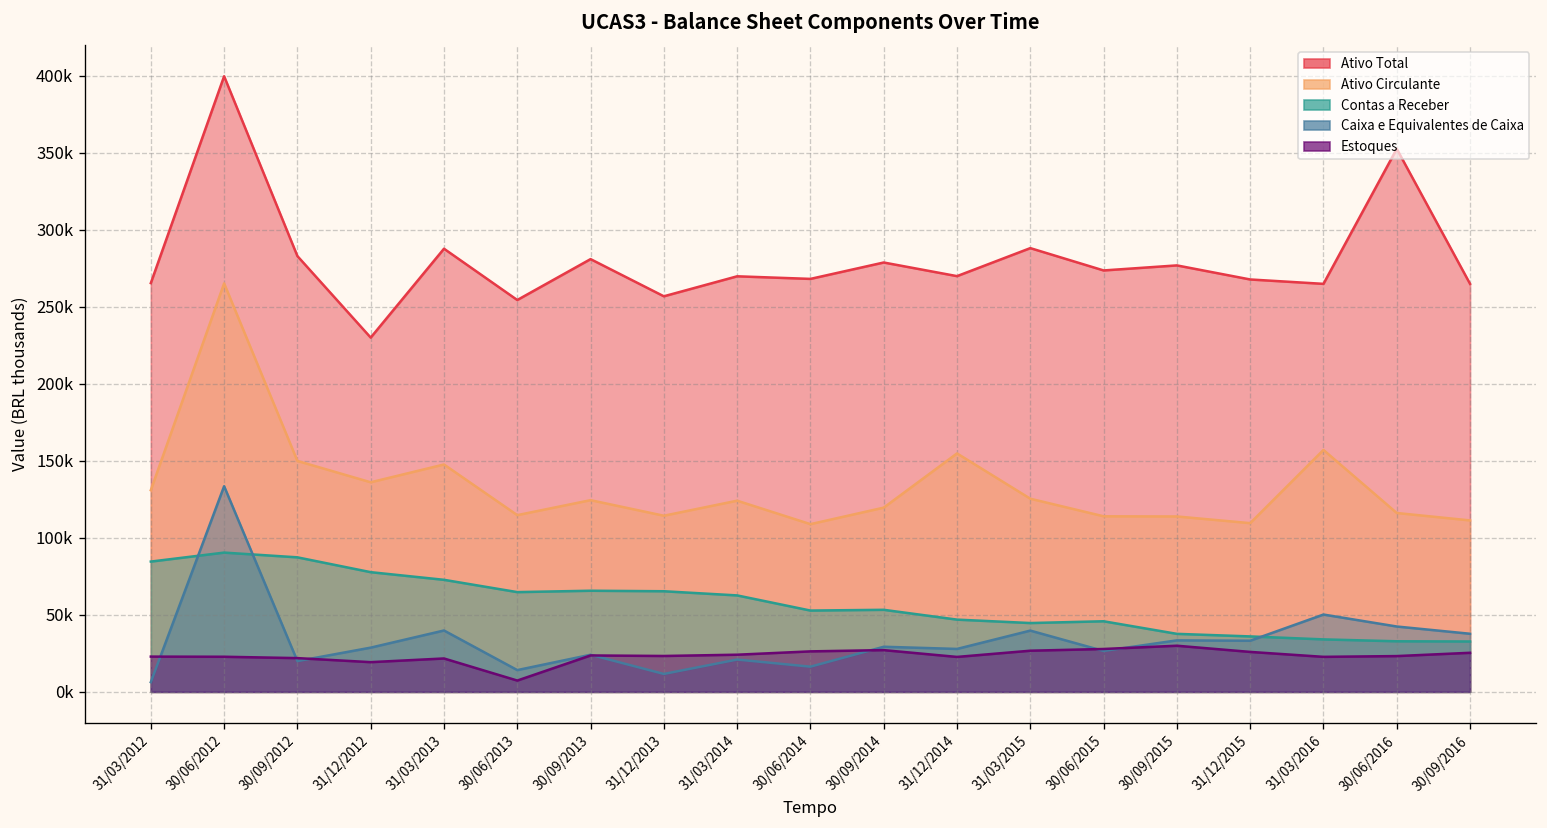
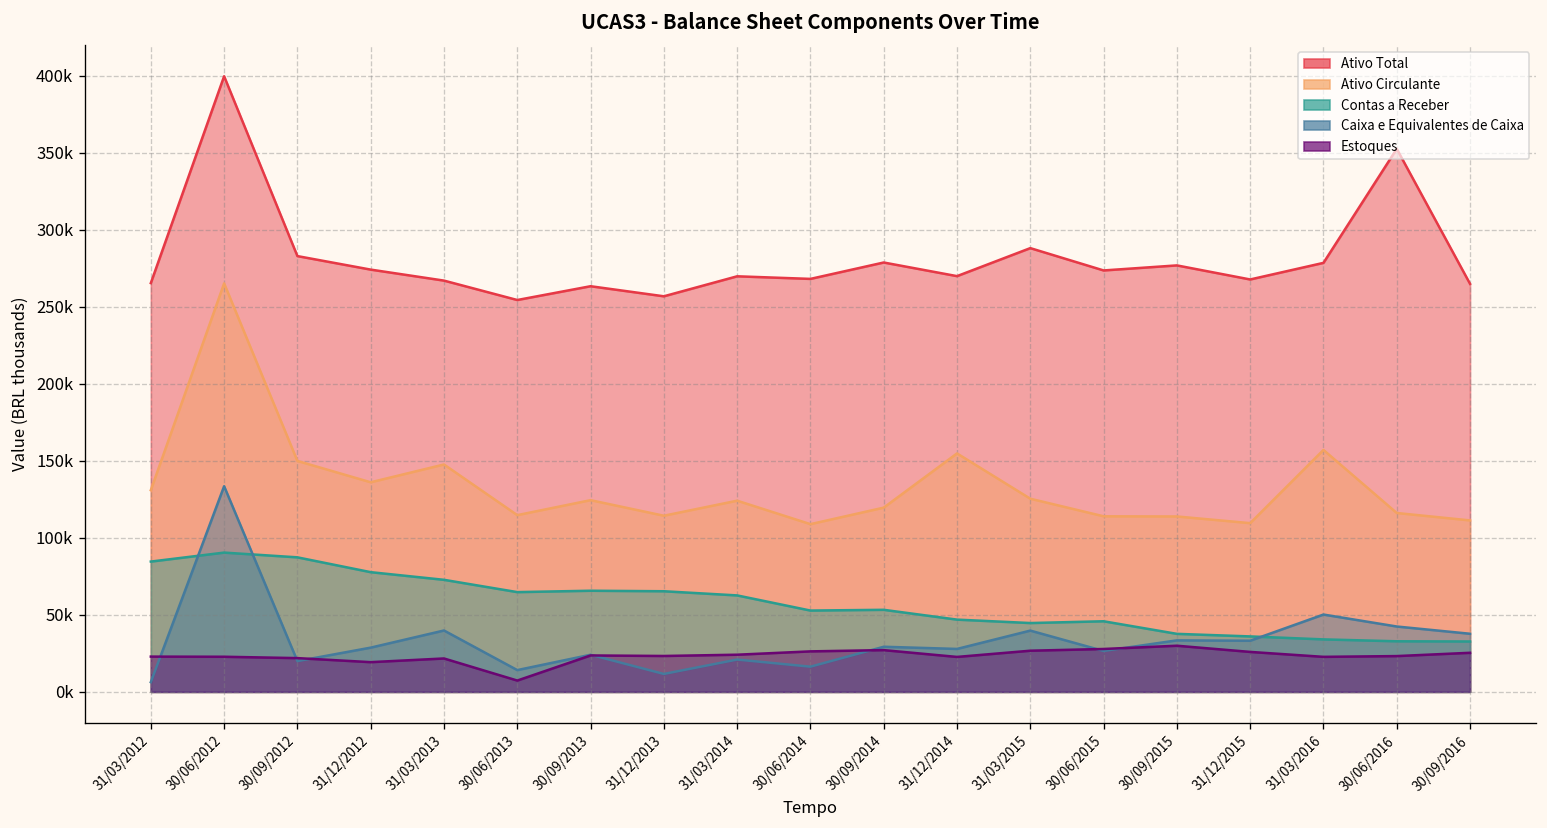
  {
    "Ativo Total": {
      "31/03/2012": 265000,
      "30/06/2012": 400000,
      "30/09/2012": 283000,
-     "31/12/2012": 230000,
-     "31/03/2013": 288000,
+     "31/12/2012": 274000,
+     "31/03/2013": 267000,
      "30/06/2013": 254000,
-     "30/09/2013": 281000,
+     "30/09/2013": 263000,
      "31/12/2013": 257000,
      "31/03/2014": 270000,
      "30/06/2014": 268000,
      "30/09/2014": 279000,
      "31/12/2014": 270000,
      "31/03/2015": 288000,
      "30/06/2015": 274000,
      "30/09/2015": 277000,
      "31/12/2015": 268000,
-     "31/03/2016": 265000,
+     "31/03/2016": 279000,
      "30/09/2016": 265000
    },
    "Ativo Circulante": {
      "31/03/2012": 131000,
      "30/06/2012": 265000,
      "30/09/2012": 150000,
      "31/12/2012": 136000,
      "31/03/2013": 148000,
      "30/06/2013": 115000,
      "30/09/2013": 124000,
      "31/12/2013": 114000,
      "31/03/2014": 124000,
      "30/06/2014": 109000,
      "30/09/2014": 120000,
      "31/12/2014": 155000,
      "31/03/2015": 125000,
      "30/06/2015": 114000,
      "30/09/2015": 114000,
      "31/12/2015": 110000,
      "31/03/2016": 157000,
      "30/06/2016": 116000,
      "30/09/2016": 111000
    },
    "Estoques": {
      "31/03/2012": 23000,
      "30/06/2012": 23000,
      "31/12/2012": 19000,
      "31/03/2013": 22000,
      "30/06/2013": 7000,
      "31/12/2013": 23000,
      "31/03/2014": 24000,
      "30/06/2014": 26000,
      "30/09/2014": 27000,
      "31/12/2014": 23000,
      "31/03/2015": 27000,
      "30/09/2015": 30000,
      "31/12/2015": 26000,
      "31/03/2016": 23000,
      "30/06/2016": 23000,
      "30/09/2016": 25000
    }
  }
